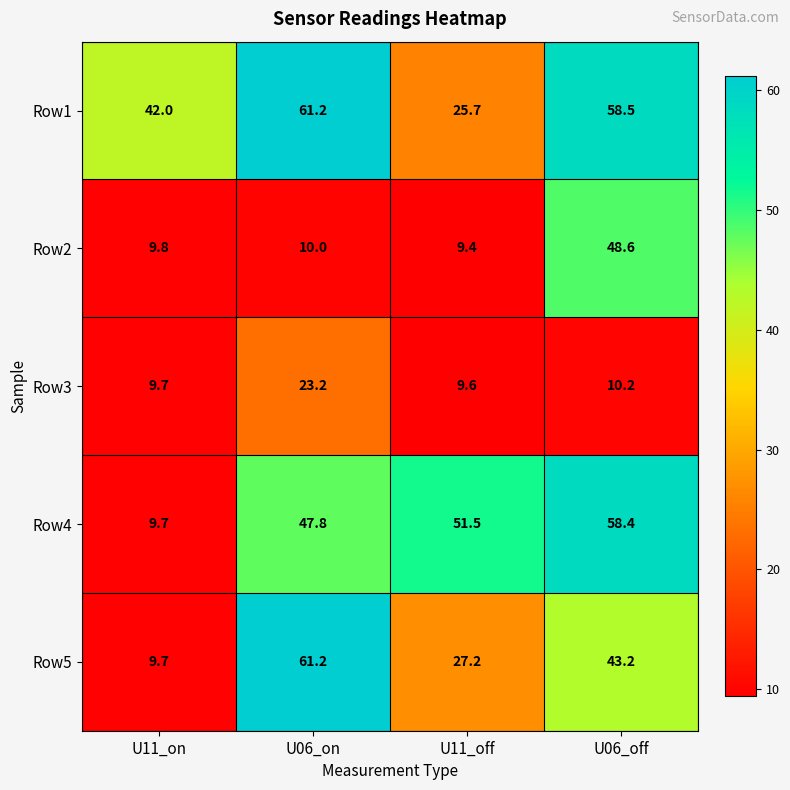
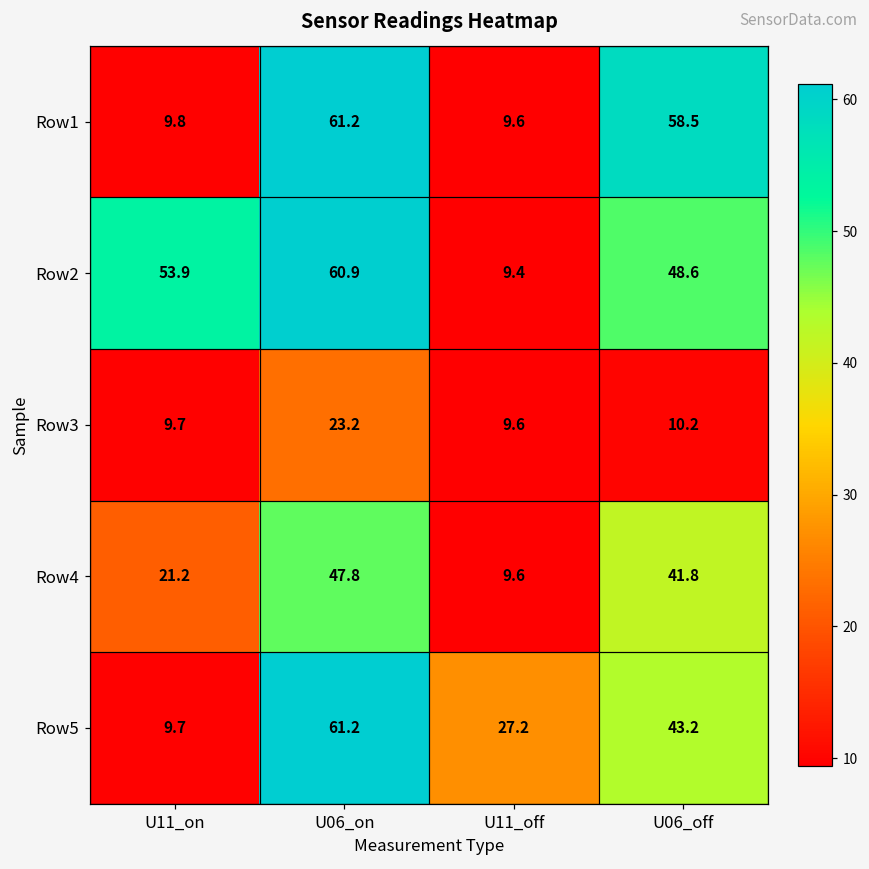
  {
    "Row1": {
-     "U11_on": 42.0,
+     "U11_on": 9.8,
      "U06_on": 61.2,
-     "U11_off": 25.7,
+     "U11_off": 9.6,
      "U06_off": 58.5
    },
    "Row2": {
-     "U11_on": 9.8,
-     "U06_on": 10.0,
+     "U11_on": 53.9,
+     "U06_on": 60.9,
      "U11_off": 9.4,
      "U06_off": 48.6
    },
    "Row3": {
      "U11_on": 9.7,
      "U06_on": 23.2,
      "U11_off": 9.6,
      "U06_off": 10.2
    },
    "Row4": {
-     "U11_on": 9.7,
+     "U11_on": 21.2,
      "U06_on": 47.8,
-     "U11_off": 51.5,
-     "U06_off": 58.4
+     "U11_off": 9.6,
+     "U06_off": 41.8
    },
    "Row5": {
      "U11_on": 9.7,
      "U06_on": 61.2,
      "U11_off": 27.2,
      "U06_off": 43.2
    }
  }
